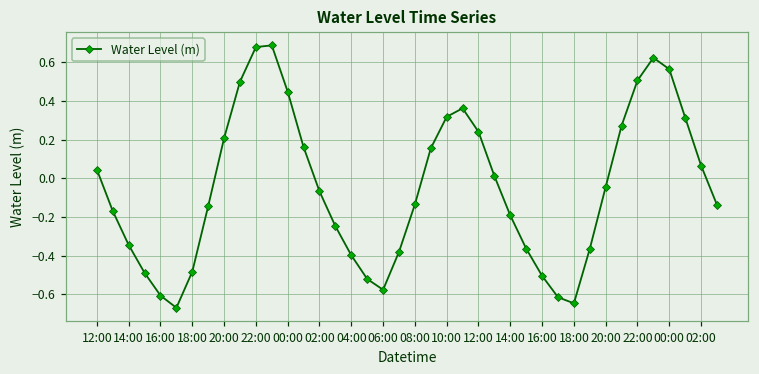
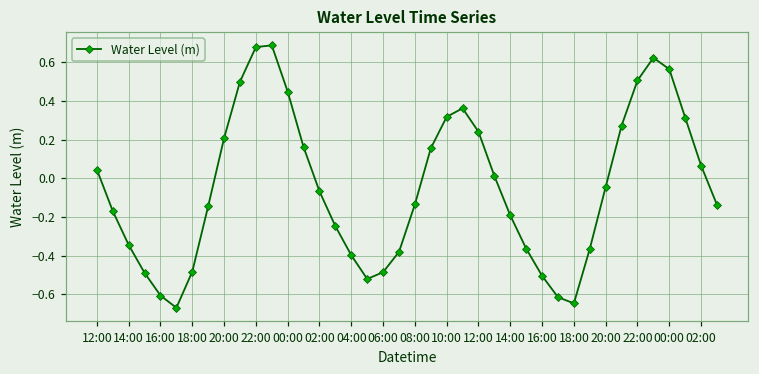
  {
    "04:00": -0.40,
-   "06:00": -0.58,
+   "06:00": -0.49,
    "08:00": -0.13,
    "10:00": 0.32
  }
